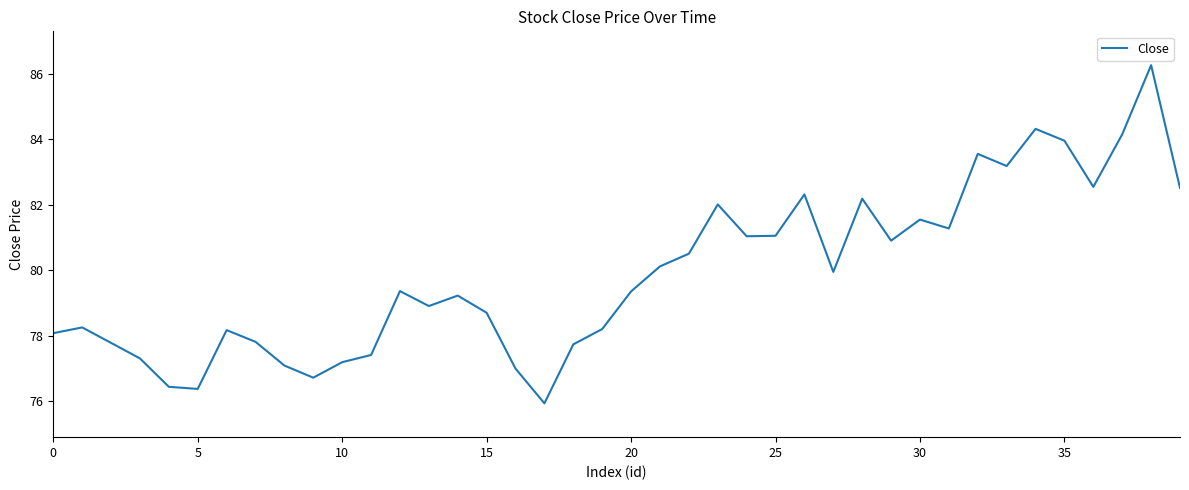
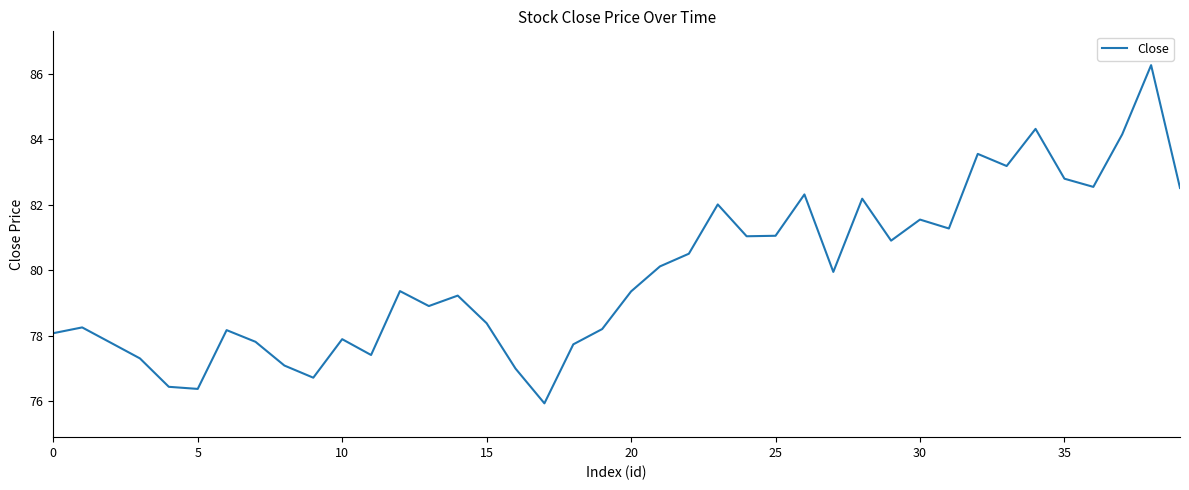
  {
    "0": 78.1,
    "5": 76.4,
-   "10": 77.2,
-   "15": 78.7,
+   "10": 77.9,
+   "15": 78.4,
    "20": 79.4,
    "25": 81.1,
    "30": 81.6,
-   "35": 84.0
+   "35": 82.8
  }
